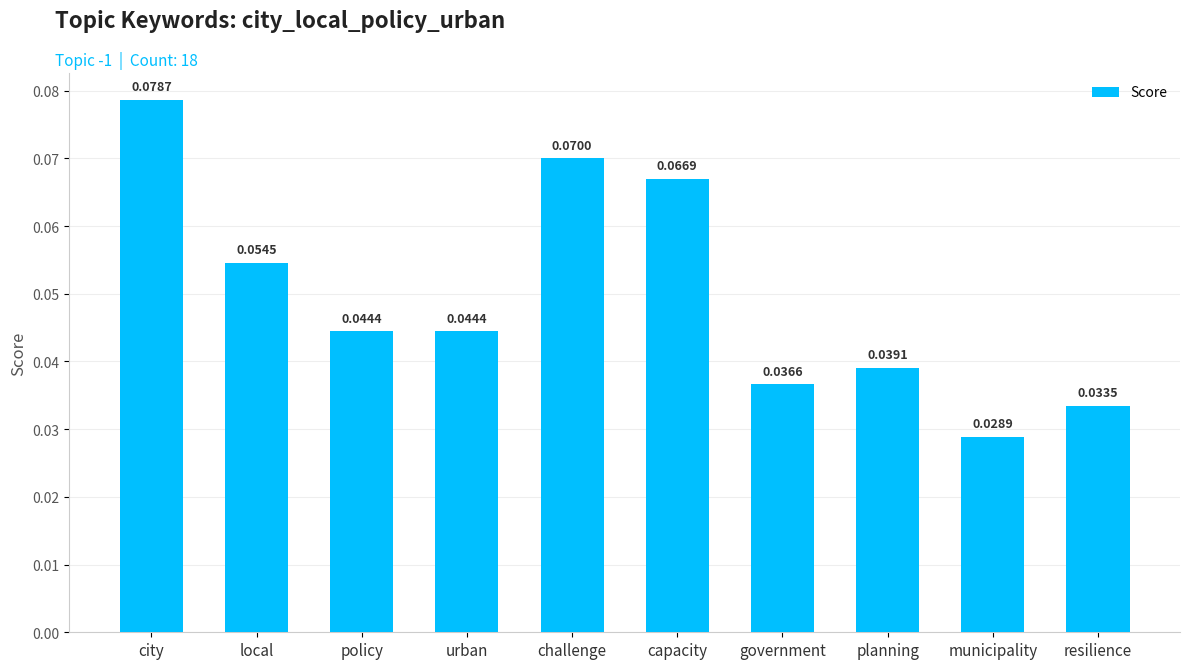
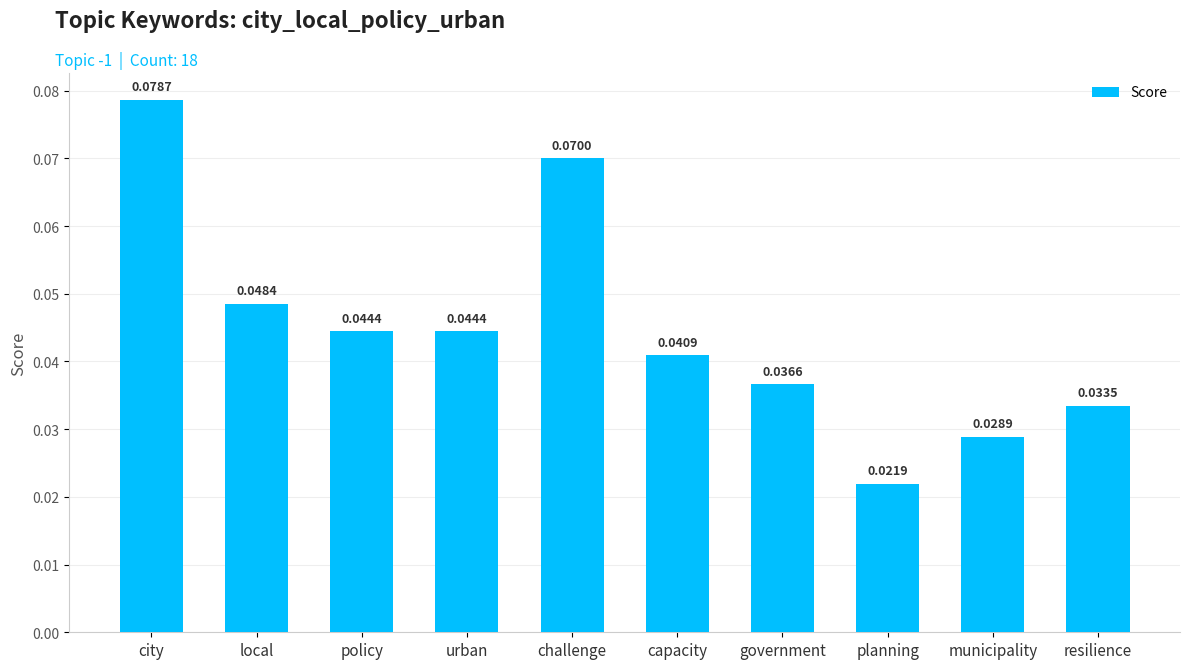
  {
    "city": 0.0787,
-   "local": 0.0545,
+   "local": 0.0484,
    "policy": 0.0444,
    "urban": 0.0444,
    "challenge": 0.0700,
-   "capacity": 0.0669,
+   "capacity": 0.0409,
    "government": 0.0366,
-   "planning": 0.0391,
+   "planning": 0.0219,
    "municipality": 0.0289,
    "resilience": 0.0335
  }
